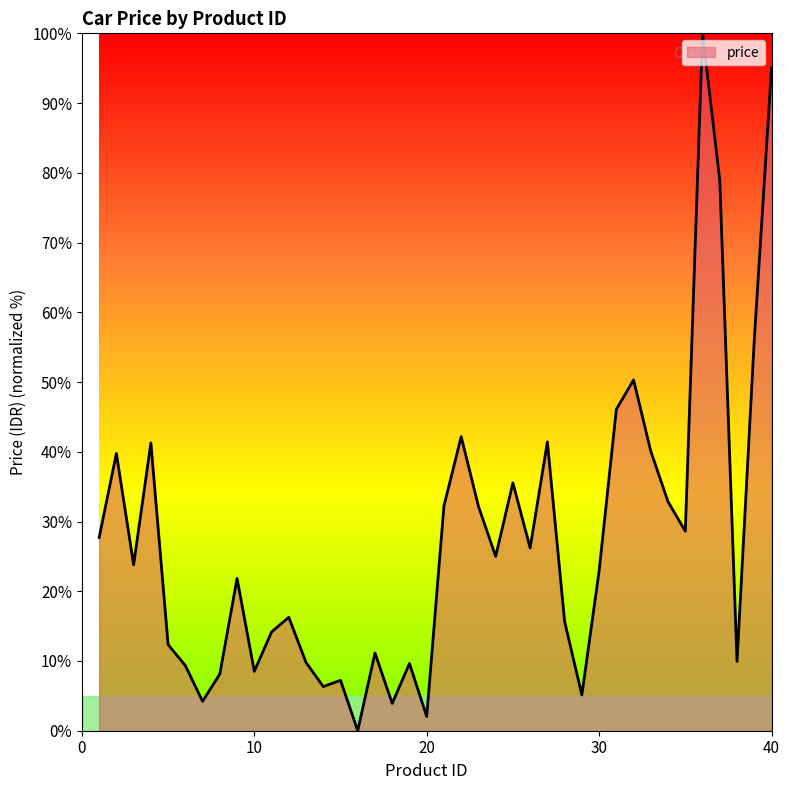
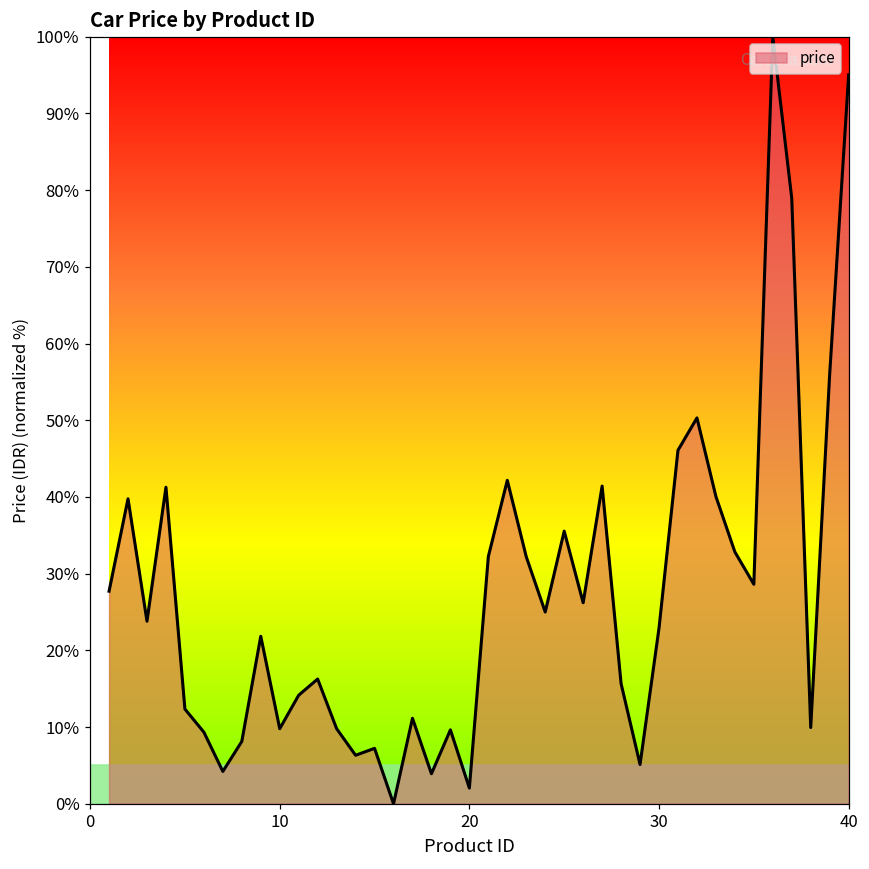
  {
-   "10": "9%",
+   "10": "10%",
    "30": "23%",
    "40": "95%"
  }
